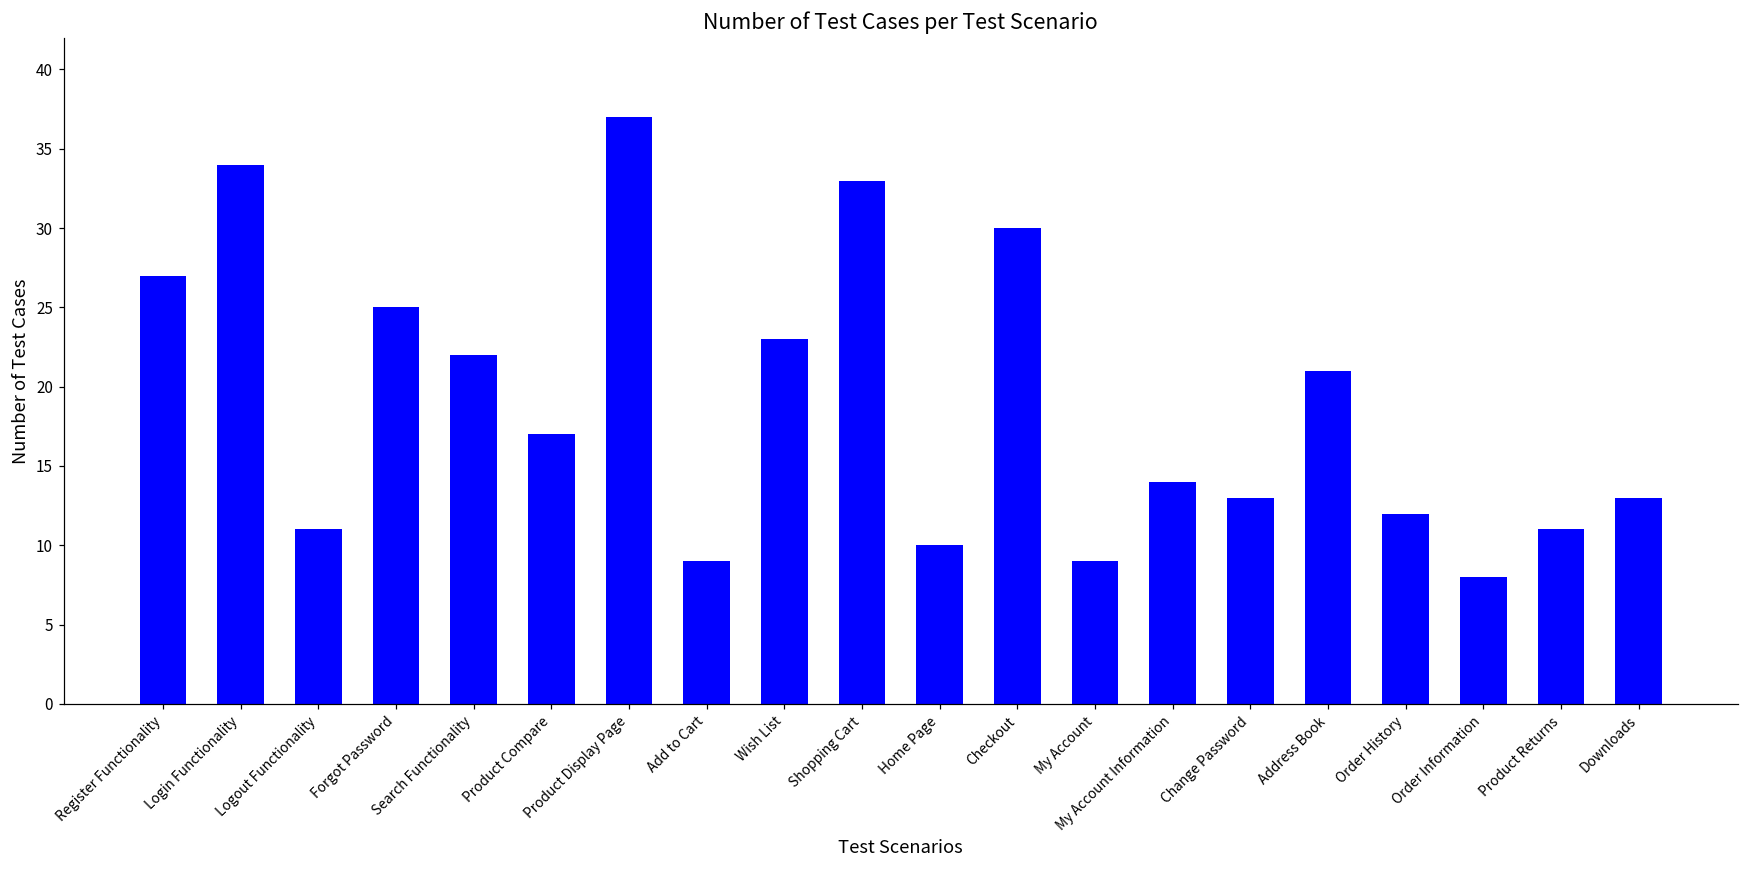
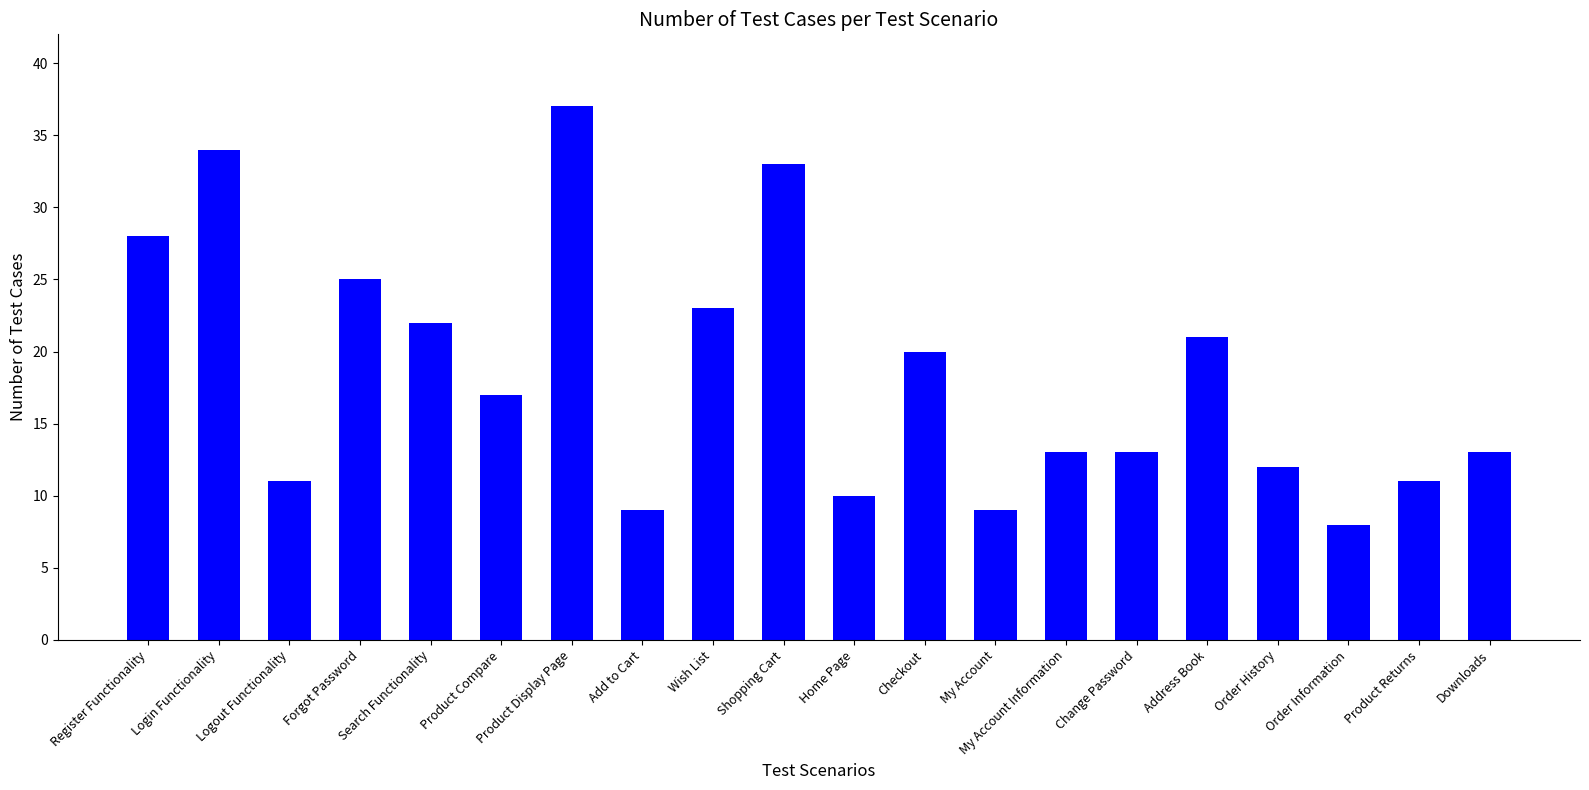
  {
-   "Register Functionality": 27,
+   "Register Functionality": 28,
    "Login Functionality": 34,
    "Logout Functionality": 11,
    "Forgot Password": 25,
    "Search Functionality": 22,
    "Product Compare": 17,
    "Product Display Page": 37,
    "Add to Cart": 9,
    "Wish List": 23,
    "Shopping Cart": 33,
    "Home Page": 10,
-   "Checkout": 30,
+   "Checkout": 20,
    "My Account": 9,
-   "My Account Information": 14,
+   "My Account Information": 13,
    "Change Password": 13,
    "Address Book": 21,
    "Order History": 12,
    "Order Information": 8,
    "Product Returns": 11,
    "Downloads": 13
  }
